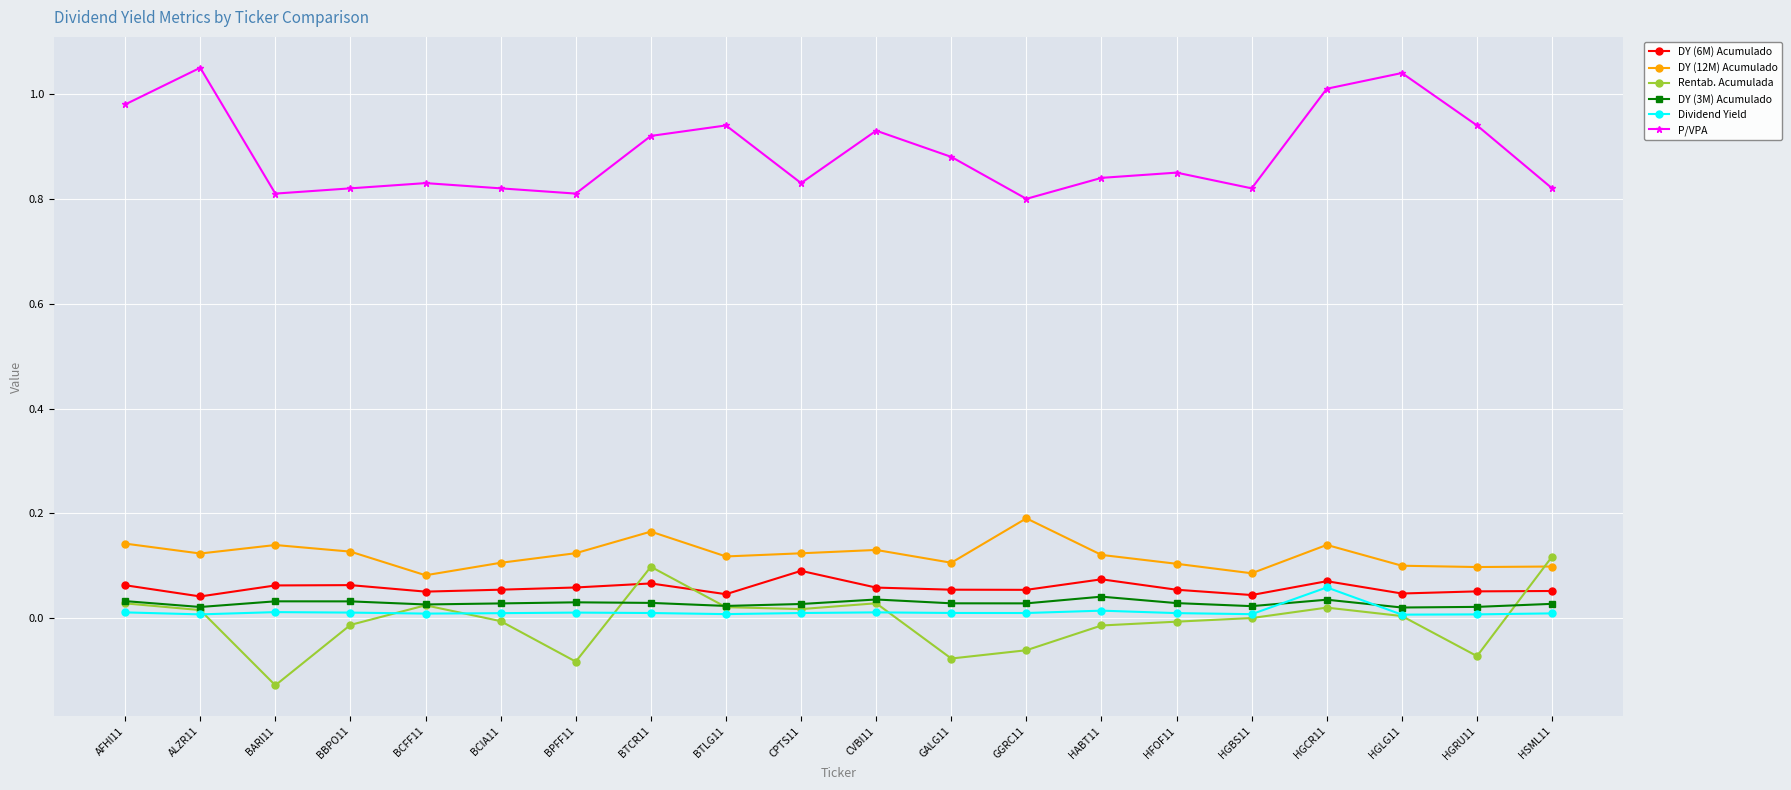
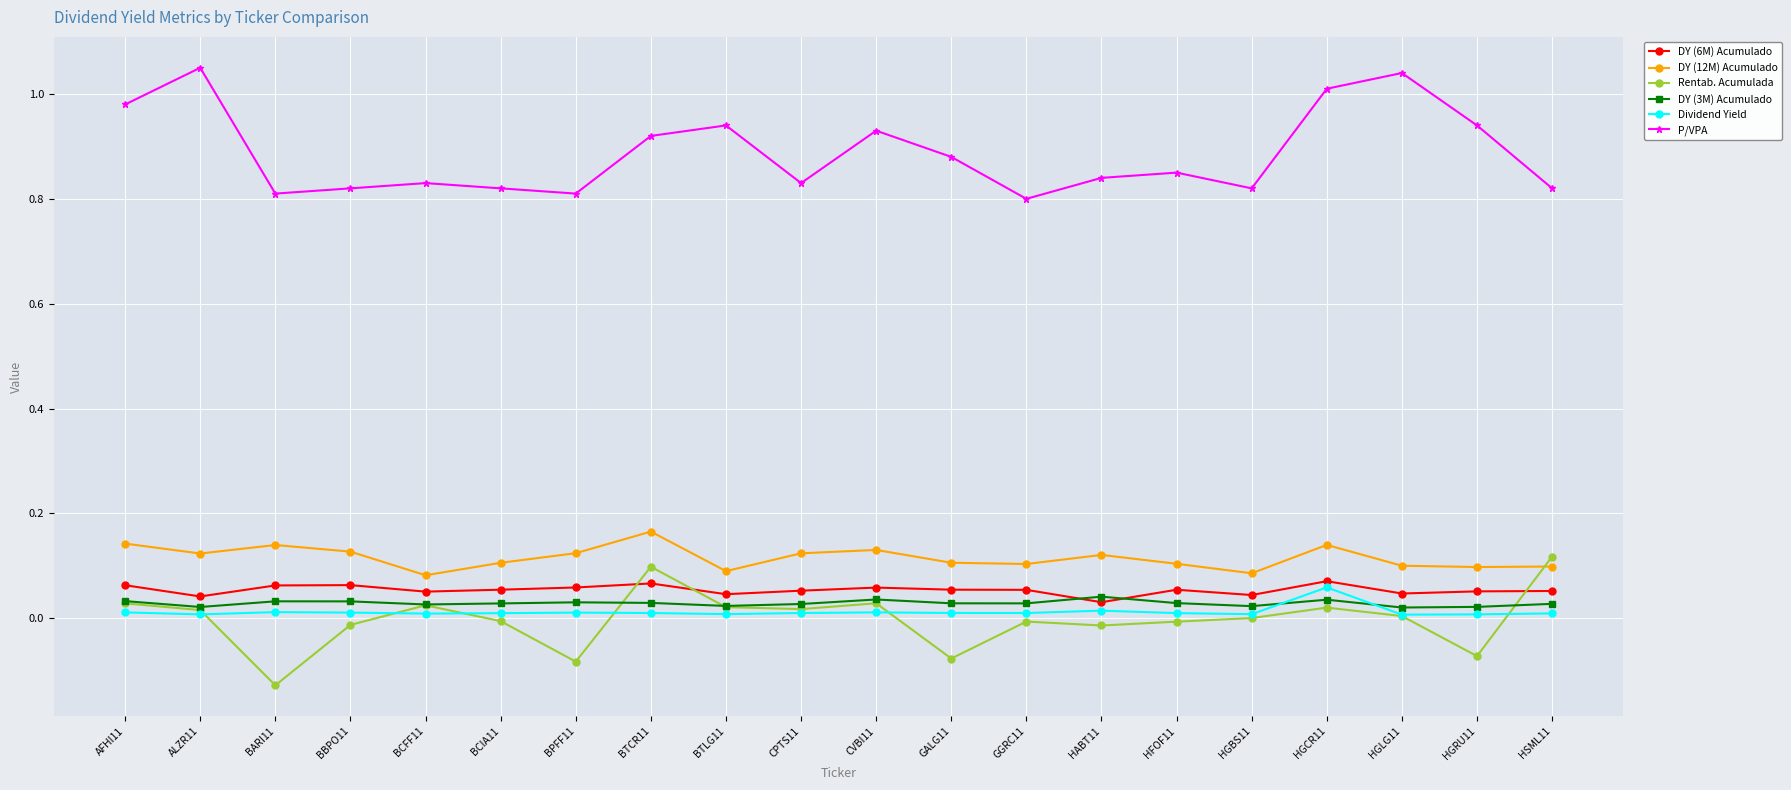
  {
    "DY (6M) Acumulado": {
      "AFHI11": 0.06,
      "ALZR11": 0.04,
      "BARI11": 0.06,
      "BBPO11": 0.06,
      "BCFF11": 0.05,
      "BCIA11": 0.05,
      "BPFF11": 0.06,
      "BTCR11": 0.07,
      "BTLG11": 0.05,
-     "CPTS11": 0.09,
+     "CPTS11": 0.05,
      "CVBI11": 0.06,
      "GALG11": 0.05,
      "GGRC11": 0.05,
-     "HABT11": 0.07,
+     "HABT11": 0.03,
      "HFOF11": 0.05,
      "HGBS11": 0.04,
      "HGCR11": 0.07,
      "HGLG11": 0.05,
      "HGRU11": 0.05,
      "HSML11": 0.05
    },
    "DY (12M) Acumulado": {
      "AFHI11": 0.14,
      "ALZR11": 0.12,
      "BARI11": 0.14,
      "BBPO11": 0.13,
      "BCFF11": 0.08,
      "BCIA11": 0.11,
      "BPFF11": 0.12,
      "BTCR11": 0.17,
-     "BTLG11": 0.12,
+     "BTLG11": 0.09,
      "CPTS11": 0.12,
      "CVBI11": 0.13,
      "GALG11": 0.11,
-     "GGRC11": 0.19,
+     "GGRC11": 0.10,
      "HABT11": 0.12,
      "HFOF11": 0.10,
      "HGBS11": 0.09,
      "HGCR11": 0.14,
      "HGLG11": 0.10,
      "HGRU11": 0.10,
      "HSML11": 0.10
    },
    "Rentab. Acumulada": {
      "ALZR11": 0.02,
      "BARI11": -0.13,
      "BBPO11": -0.01,
      "BCIA11": -0.01,
      "BPFF11": -0.08,
      "BTCR11": 0.10,
      "CPTS11": 0.02,
      "CVBI11": 0.03,
      "GALG11": -0.08,
-     "GGRC11": -0.06,
+     "GGRC11": -0.01,
      "HABT11": -0.01,
      "HFOF11": -0.01,
      "HGBS11": 0.00,
      "HGCR11": 0.02,
      "HGRU11": -0.07,
      "HSML11": 0.12
    },
    "DY (3M) Acumulado": {
      "ALZR11": 0.02,
      "BARI11": 0.03,
      "BBPO11": 0.03,
      "BCIA11": 0.03,
      "BPFF11": 0.03,
      "BTCR11": 0.03,
      "CPTS11": 0.03,
      "CVBI11": 0.04,
      "GALG11": 0.03,
      "GGRC11": 0.03,
      "HABT11": 0.04,
      "HFOF11": 0.03,
      "HGBS11": 0.02,
      "HGCR11": 0.04,
      "HGLG11": 0.02,
      "HGRU11": 0.02,
      "HSML11": 0.03
    },
    "Dividend Yield": {
      "AFHI11": 0.01,
      "ALZR11": 0.01,
      "BARI11": 0.01,
      "BBPO11": 0.01,
      "BCFF11": 0.01,
      "BCIA11": 0.01,
      "BPFF11": 0.01,
      "BTCR11": 0.01,
      "BTLG11": 0.01,
      "CPTS11": 0.01,
      "CVBI11": 0.01,
      "GALG11": 0.01,
      "GGRC11": 0.01,
      "HABT11": 0.01,
      "HFOF11": 0.01,
      "HGBS11": 0.01,
      "HGCR11": 0.06,
      "HGRU11": 0.01,
      "HSML11": 0.01
    },
    "P/VPA": {
      "AFHI11": 0.98,
      "ALZR11": 1.05,
      "BARI11": 0.81,
      "BBPO11": 0.82,
      "BCFF11": 0.83,
      "BCIA11": 0.82,
      "BPFF11": 0.81,
      "BTCR11": 0.92,
      "BTLG11": 0.94,
      "CPTS11": 0.83,
      "CVBI11": 0.93,
      "GALG11": 0.88,
      "GGRC11": 0.80,
      "HABT11": 0.84,
      "HFOF11": 0.85,
      "HGBS11": 0.82,
      "HGCR11": 1.01,
      "HGLG11": 1.04,
      "HGRU11": 0.94,
      "HSML11": 0.82
    }
  }
